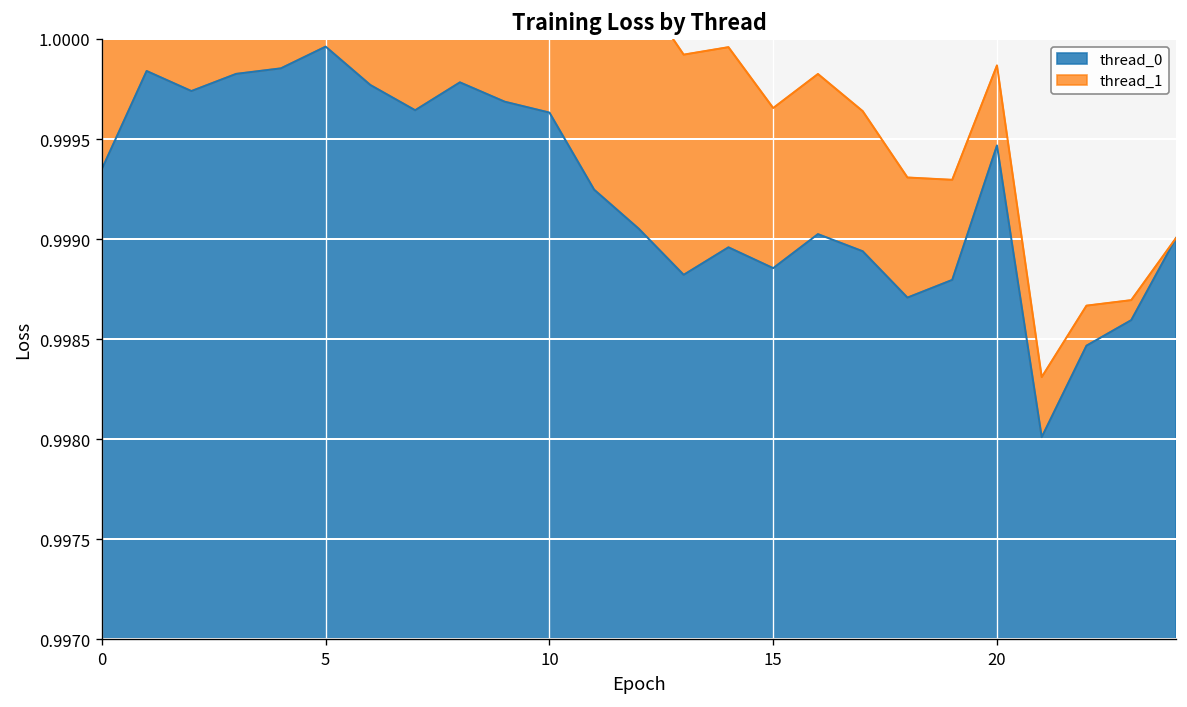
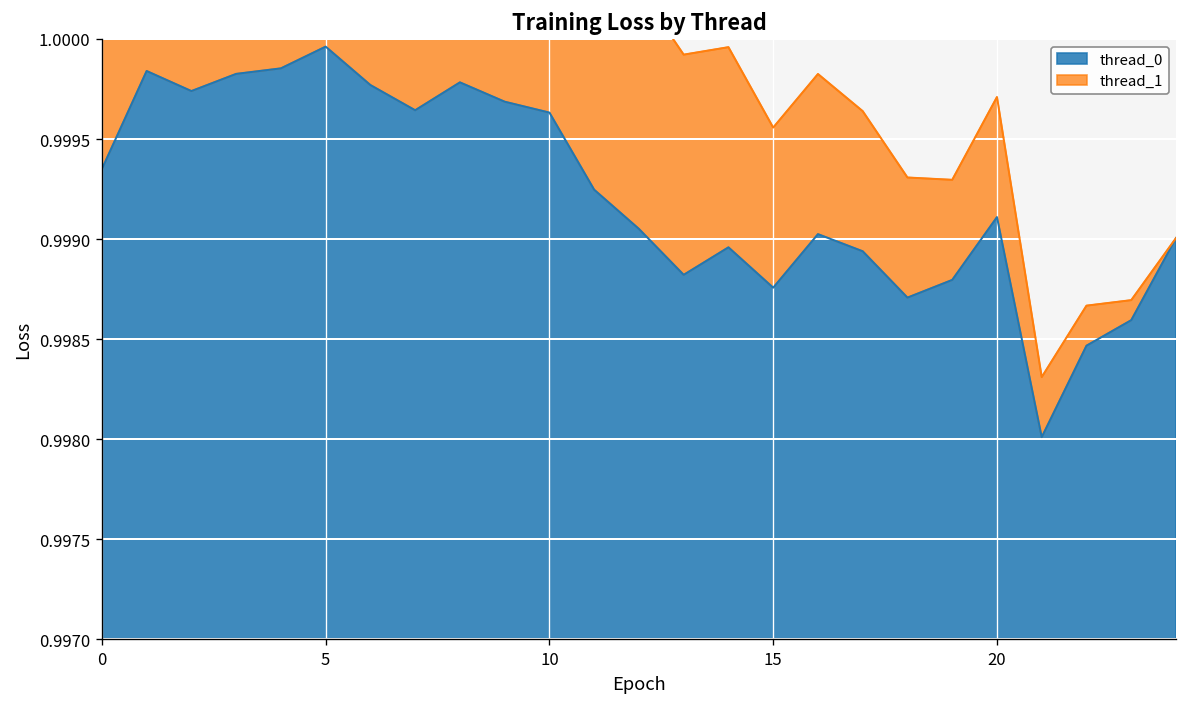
  {
    "thread_0": {
      "0": 0.99935,
      "5": 0.99996,
      "10": 0.99963,
-     "15": 0.99886,
-     "20": 0.99947
+     "15": 0.99876,
+     "20": 0.99911
    },
    "thread_1": {
      "15": 0.00080,
-     "20": 0.00040
+     "20": 0.00060
    }
  }
